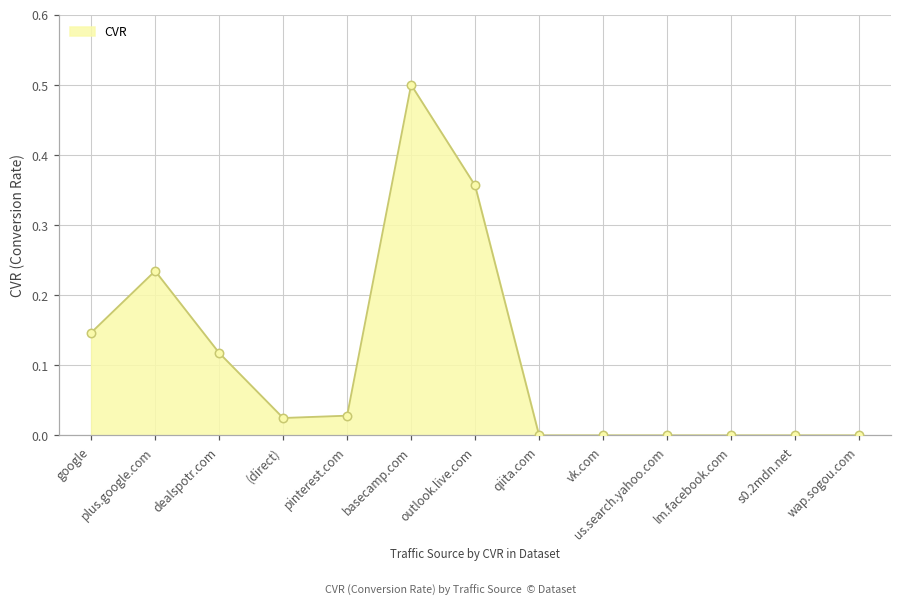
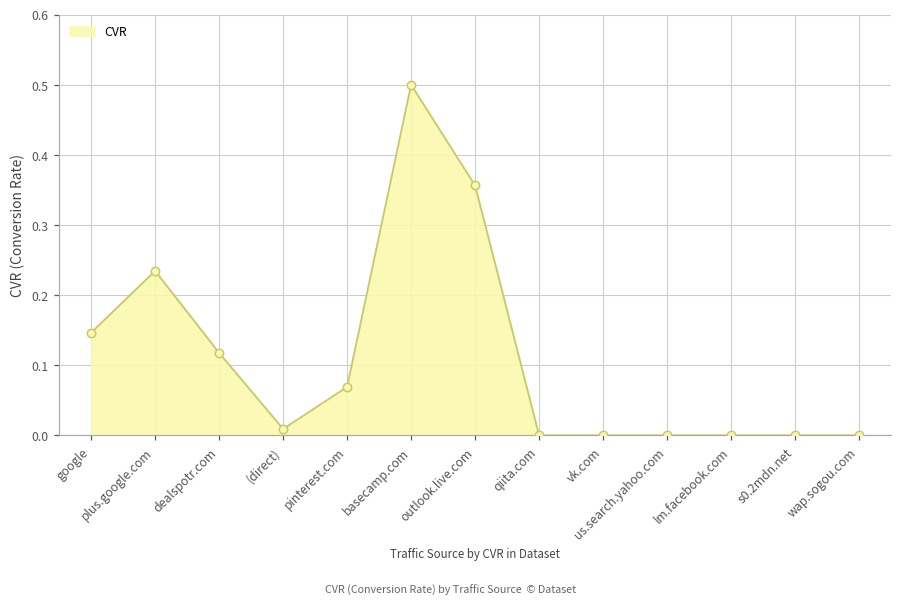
  {
    "google": 0.15,
    "plus.google.com": 0.23,
    "dealspotr.com": 0.12,
-   "(direct)": 0.02,
-   "pinterest.com": 0.03,
+   "(direct)": 0.01,
+   "pinterest.com": 0.07,
    "basecamp.com": 0.50,
    "outlook.live.com": 0.36,
    "qiita.com": 0.00,
    "vk.com": 0.00,
    "us.search.yahoo.com": 0.00,
    "lm.facebook.com": 0.00,
    "s0.2mdn.net": 0.00,
    "wap.sogou.com": 0.00
  }
